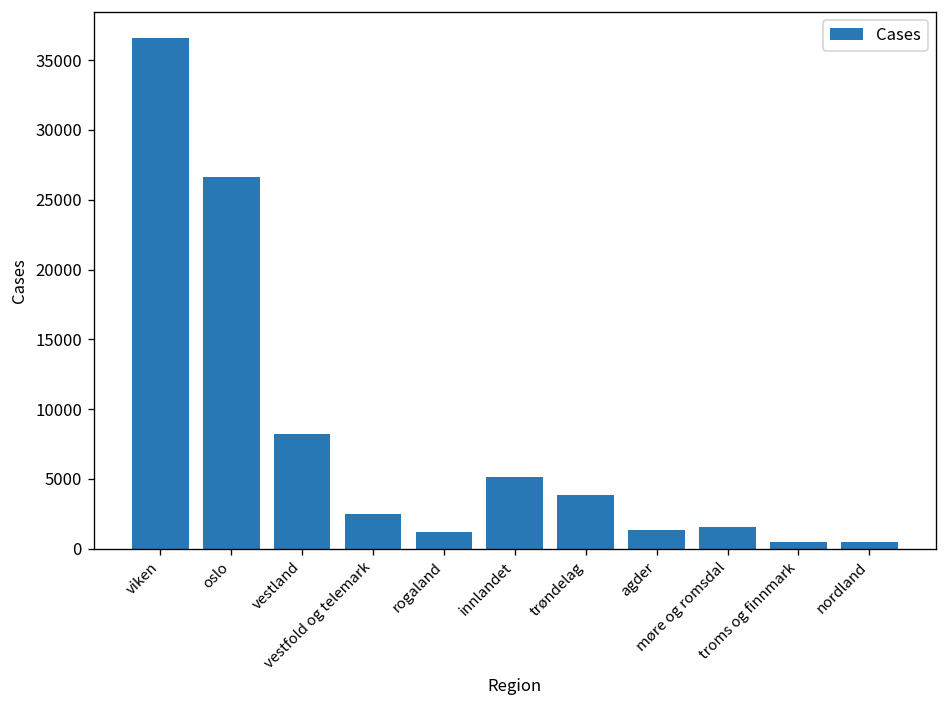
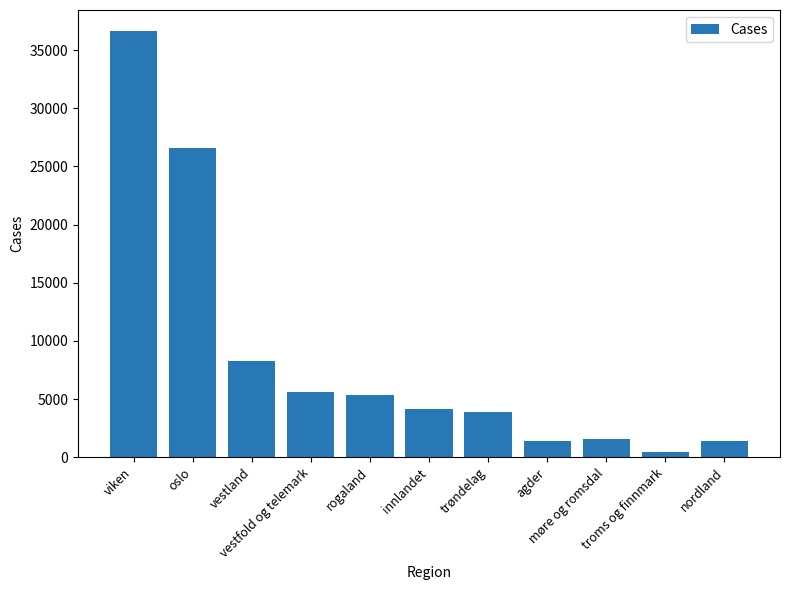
  {
    "viken": 36600,
    "oslo": 26600,
    "vestland": 8200,
-   "vestfold og telemark": 2500,
-   "rogaland": 1200,
-   "innlandet": 5100,
+   "vestfold og telemark": 5600,
+   "rogaland": 5400,
+   "innlandet": 4200,
    "trøndelag": 3900,
    "agder": 1400,
    "møre og romsdal": 1600,
    "troms og finnmark": 500,
-   "nordland": 500
+   "nordland": 1400
  }
